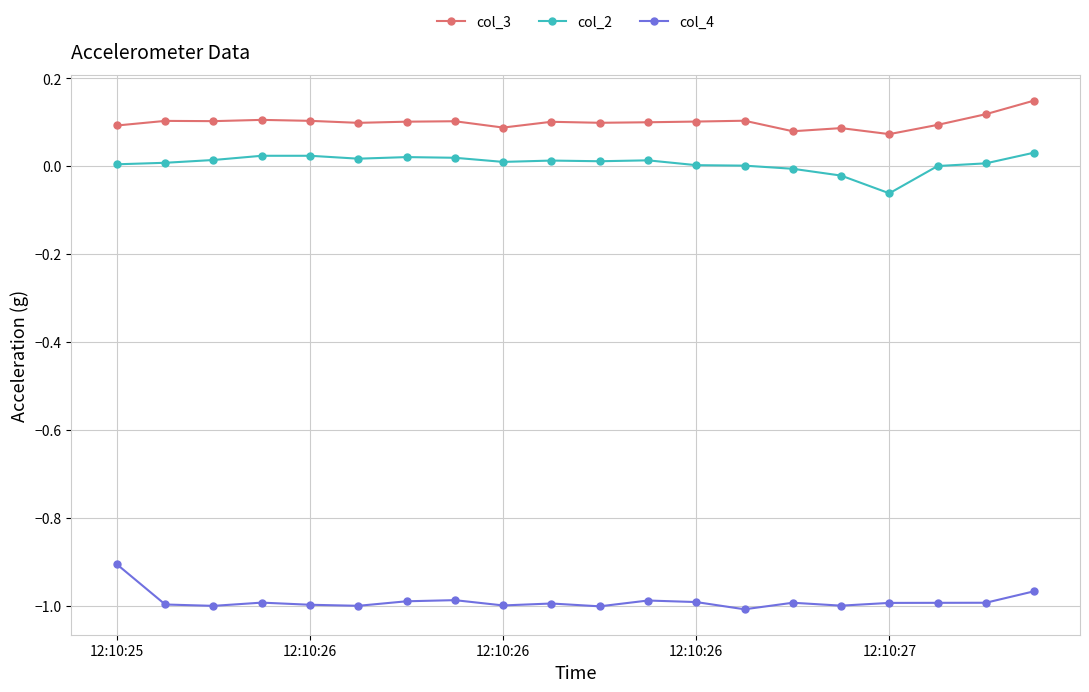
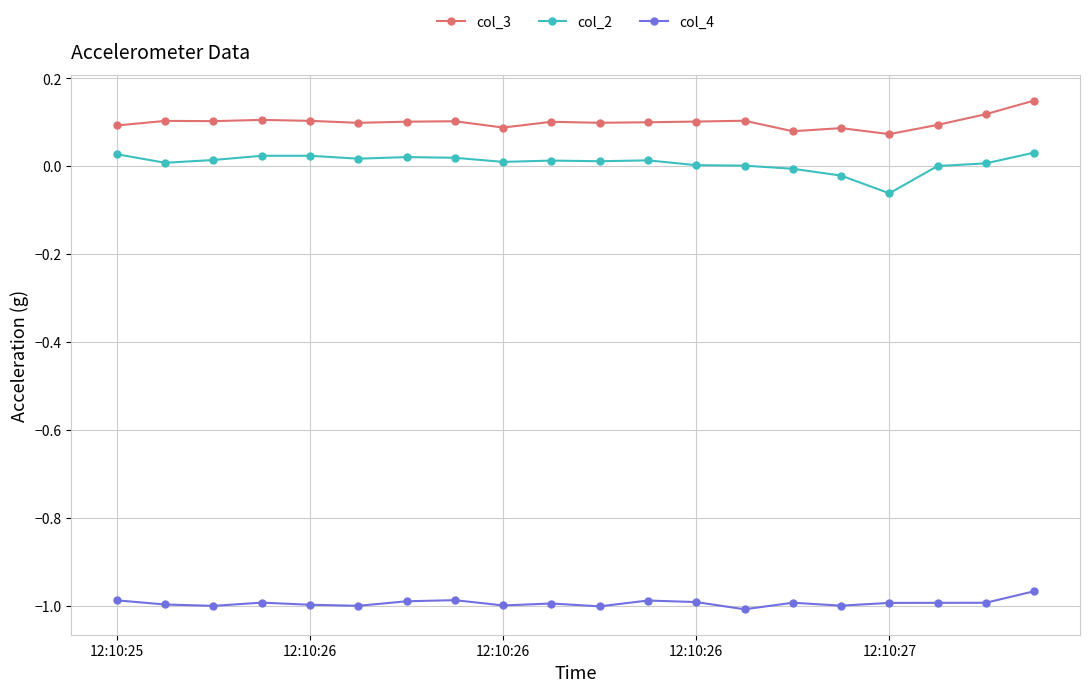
  {
    "col_3": {
      "12:10:25": 0.09,
      "12:10:27": 0.07
    },
    "col_2": {
-     "12:10:25": 0.00,
+     "12:10:25": 0.03,
      "12:10:27": -0.06
    },
    "col_4": {
-     "12:10:25": -0.91,
+     "12:10:25": -0.99,
      "12:10:27": -0.99
    }
  }
